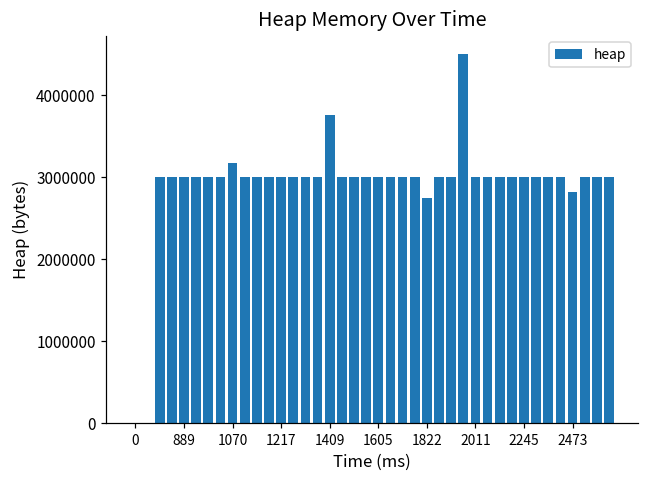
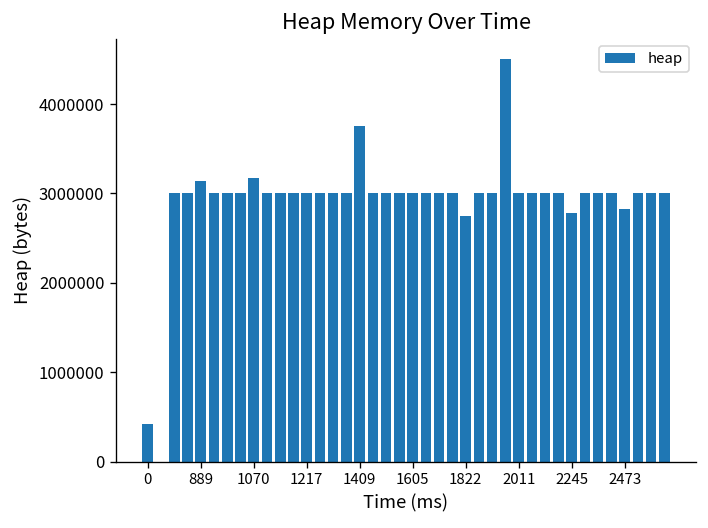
  {
-   "0": 0,
-   "889": 3000000,
+   "0": 400000,
+   "889": 3100000,
    "1070": 3200000,
    "1217": 3000000,
    "1409": 3800000,
    "1605": 3000000,
    "1822": 2700000,
    "2011": 3000000,
-   "2245": 3000000,
+   "2245": 2800000,
    "2473": 2800000
  }
